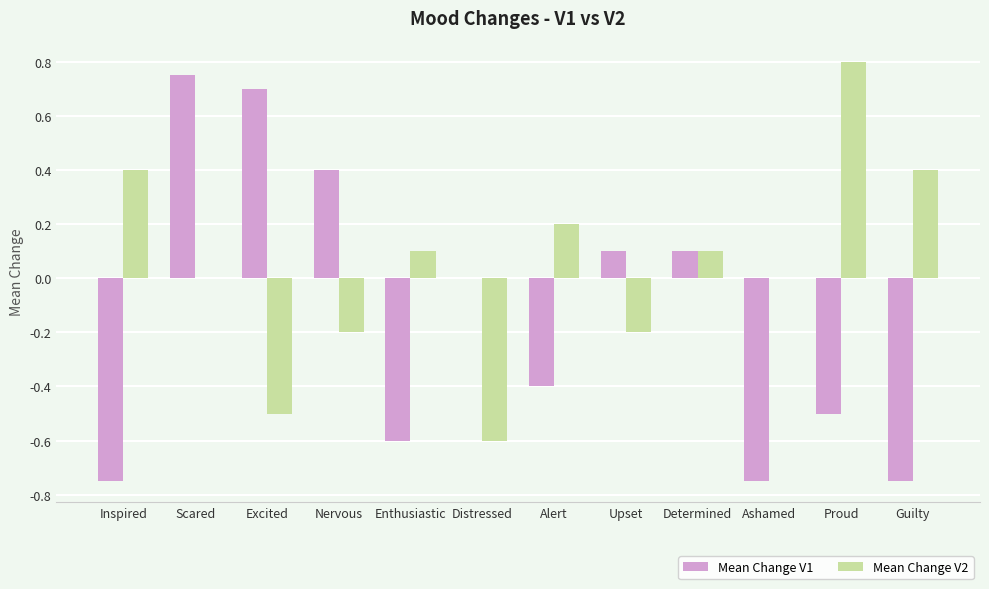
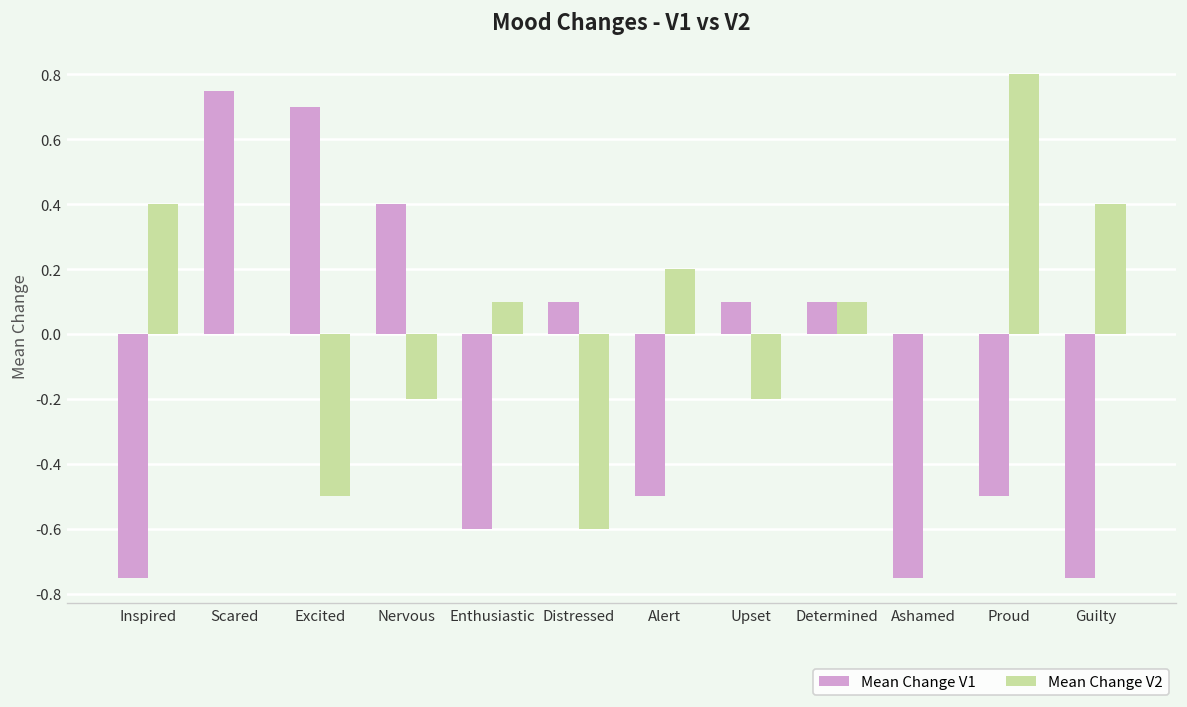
  {
    "Mean Change V1": {
      "Inspired": -0.75,
      "Scared": 0.75,
      "Excited": 0.7,
      "Nervous": 0.4,
      "Enthusiastic": -0.6,
-     "Distressed": 0.0,
-     "Alert": -0.4,
+     "Distressed": 0.1,
+     "Alert": -0.5,
      "Upset": 0.1,
      "Determined": 0.1,
      "Ashamed": -0.75,
      "Proud": -0.5,
      "Guilty": -0.75
    },
    "Mean Change V2": {
      "Inspired": 0.4,
      "Scared": 0.0,
      "Excited": -0.5,
      "Nervous": -0.2,
      "Enthusiastic": 0.1,
      "Distressed": -0.6,
      "Alert": 0.2,
      "Upset": -0.2,
      "Determined": 0.1,
      "Ashamed": 0.0,
      "Proud": 0.8,
      "Guilty": 0.4
    }
  }
